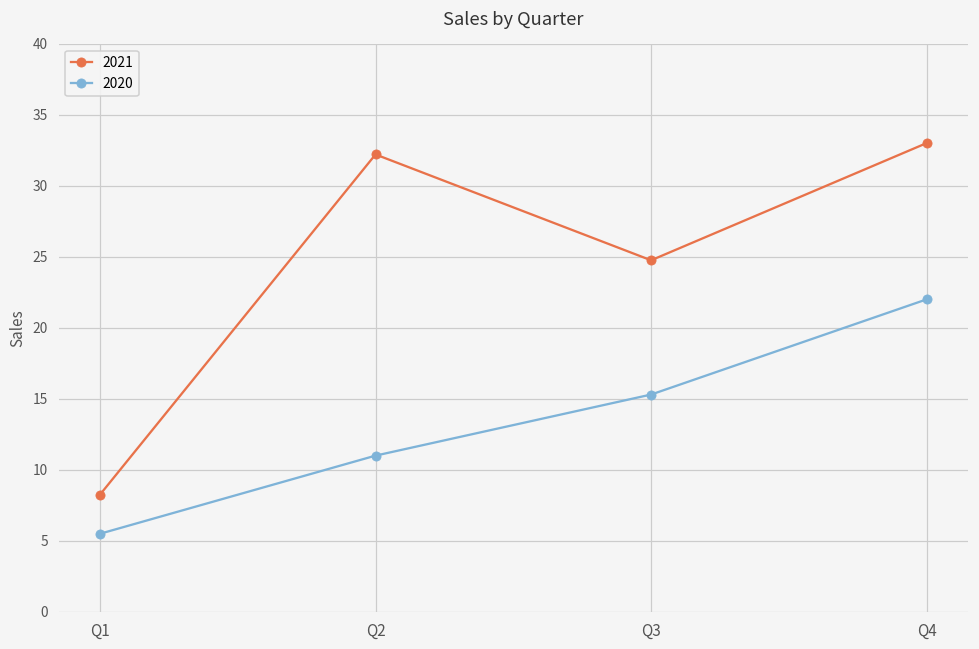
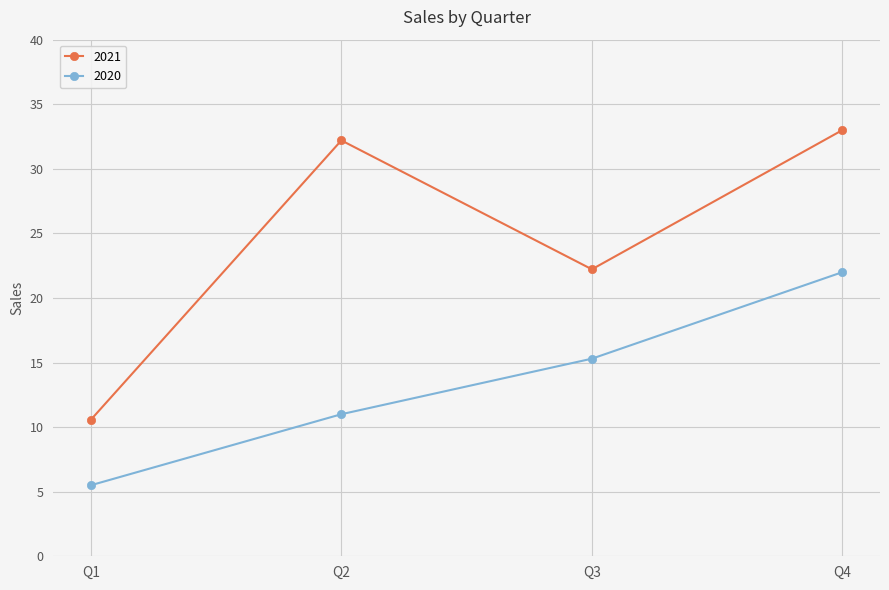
  {
    "2021": {
-     "Q1": 8.3,
+     "Q1": 10.6,
      "Q2": 32.2,
-     "Q3": 24.8,
+     "Q3": 22.2,
      "Q4": 33.0
    },
    "2020": {
      "Q1": 5.5,
      "Q2": 11.0,
      "Q3": 15.3,
      "Q4": 22.0
    }
  }
